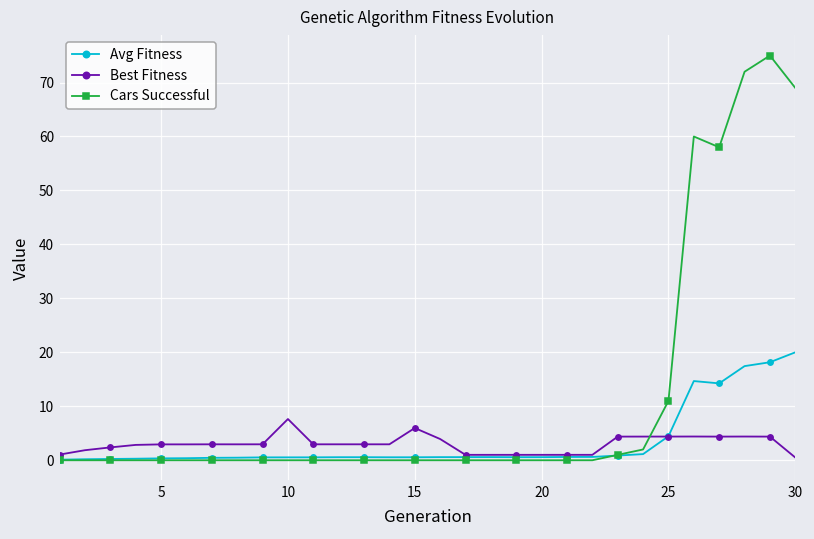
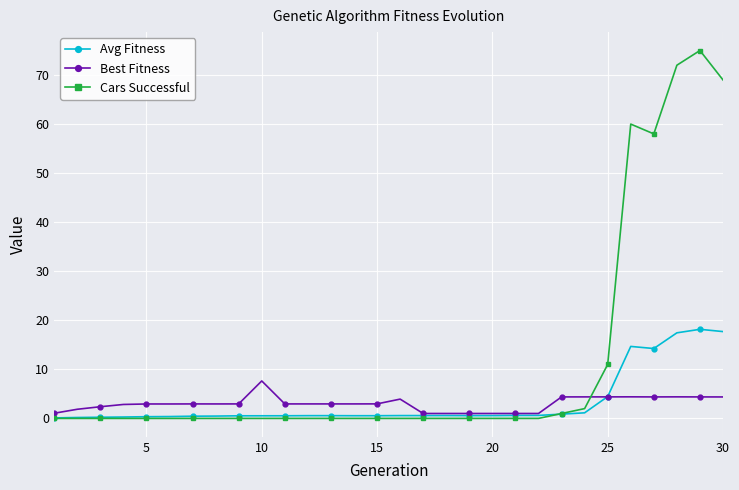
  {
    "Avg Fitness": {
      "10": 1,
      "15": 1,
-     "30": 20
+     "30": 18
    },
    "Best Fitness": {
      "5": 3,
      "10": 8,
-     "15": 6,
-     "30": 1
+     "15": 3,
+     "30": 4
    },
    "Cars Successful": {
      "10": 0,
      "15": 0,
      "20": 0,
      "25": 11,
      "30": 69
    }
  }
